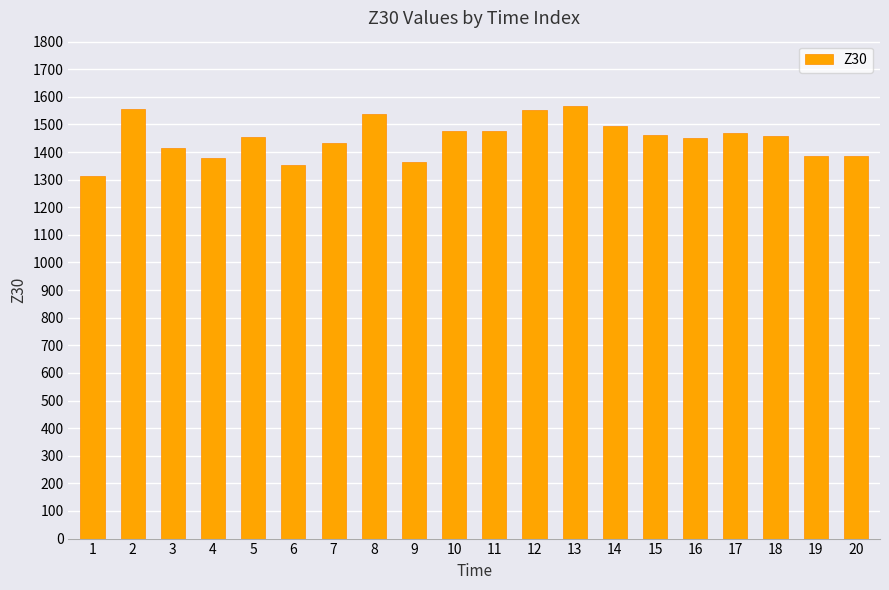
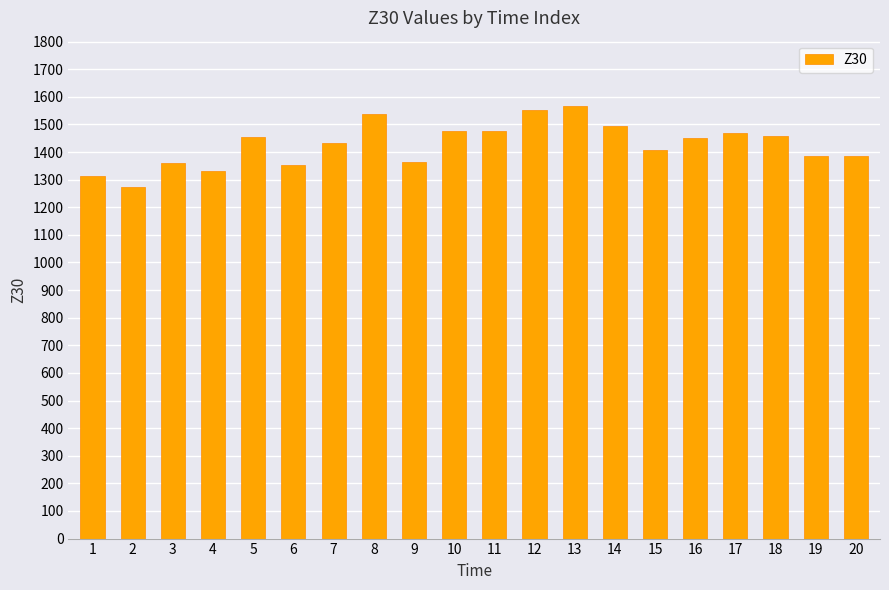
  {
    "1": 1310,
-   "2": 1560,
-   "3": 1420,
-   "4": 1380,
+   "2": 1270,
+   "3": 1360,
+   "4": 1330,
    "5": 1460,
    "6": 1350,
    "7": 1430,
    "8": 1540,
    "9": 1360,
    "10": 1480,
    "11": 1480,
    "12": 1550,
    "13": 1570,
    "14": 1490,
-   "15": 1460,
+   "15": 1410,
    "16": 1450,
    "17": 1470,
    "18": 1460,
    "19": 1390,
    "20": 1380
  }
